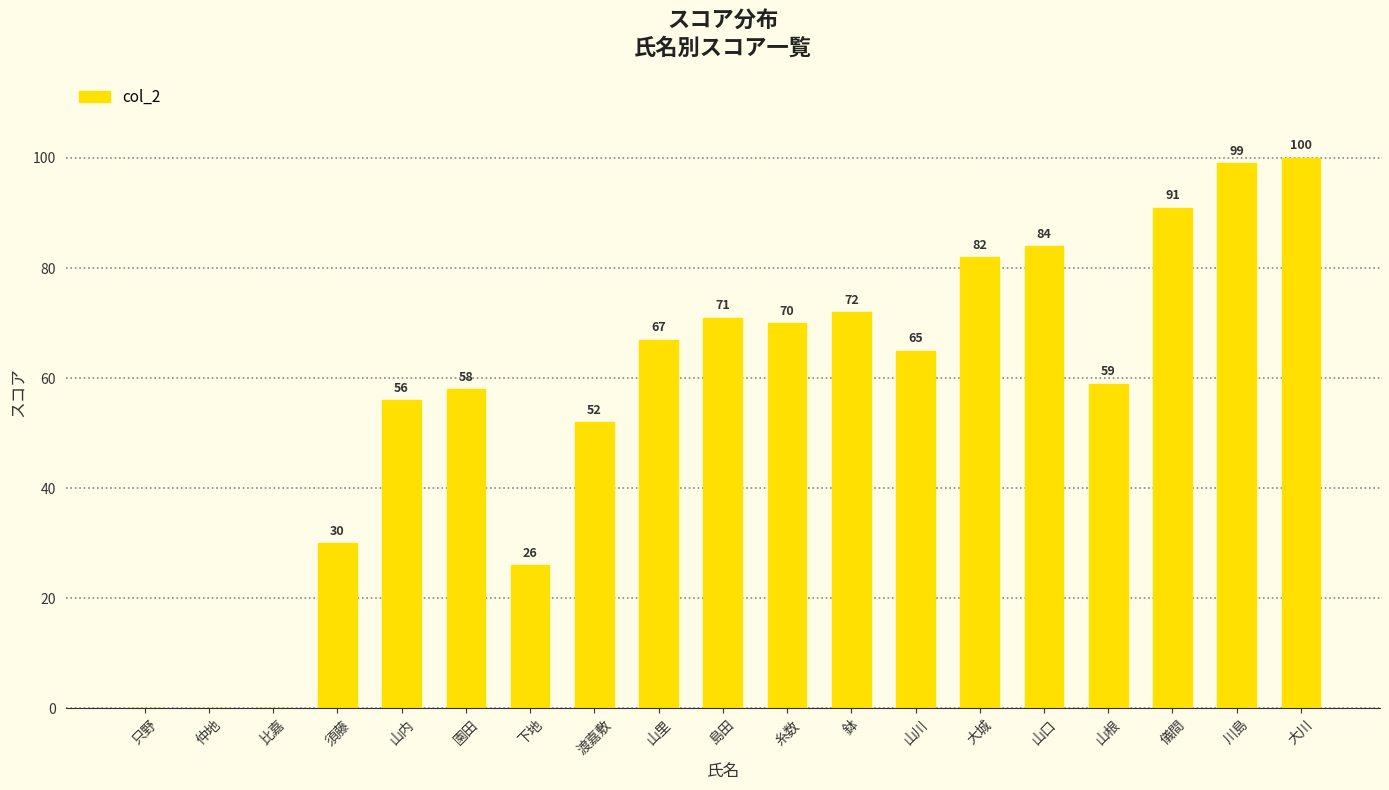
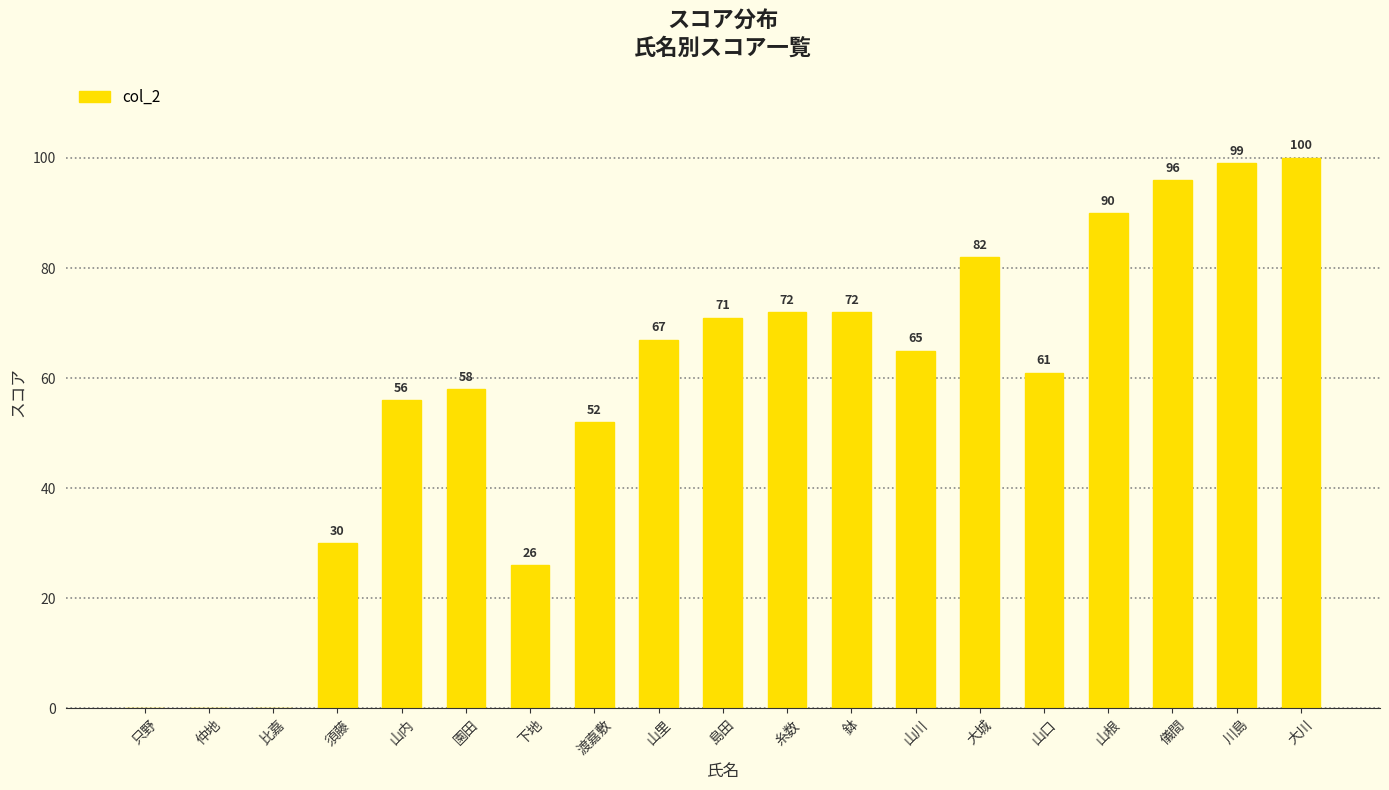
  {
    "須藤": 30,
    "山内": 56,
    "園田": 58,
    "下地": 26,
    "渡嘉敷": 52,
    "山里": 67,
    "島田": 71,
-   "糸数": 70,
+   "糸数": 72,
    "鉢": 72,
    "山川": 65,
    "大城": 82,
-   "山口": 84,
-   "山根": 59,
-   "儀間": 91,
+   "山口": 61,
+   "山根": 90,
+   "儀間": 96,
    "川島": 99,
    "大川": 100
  }
